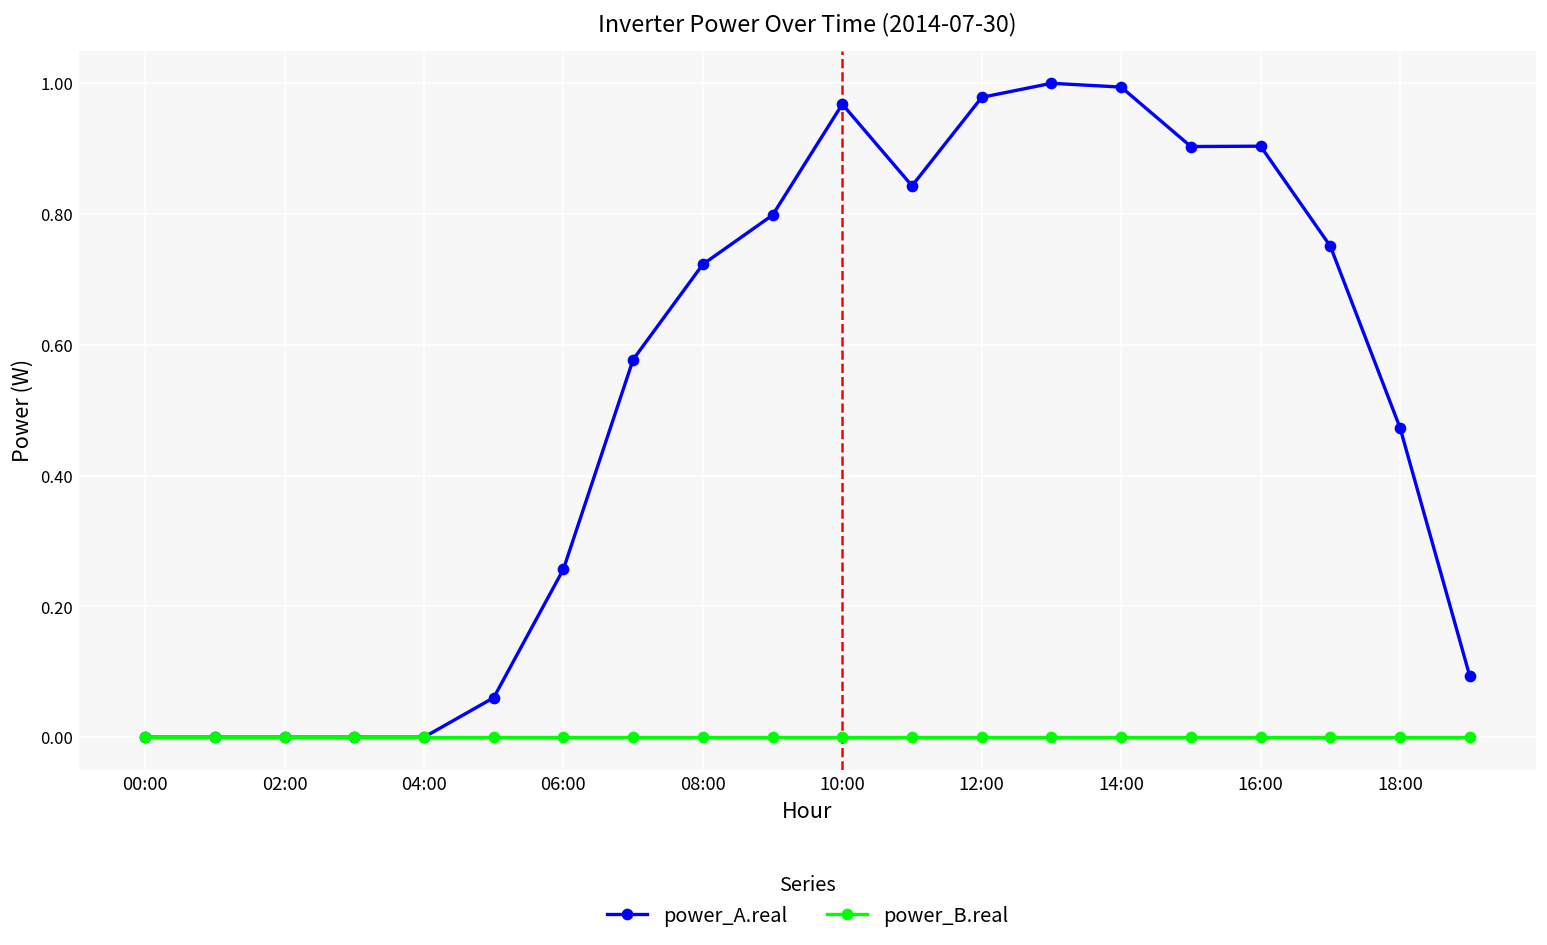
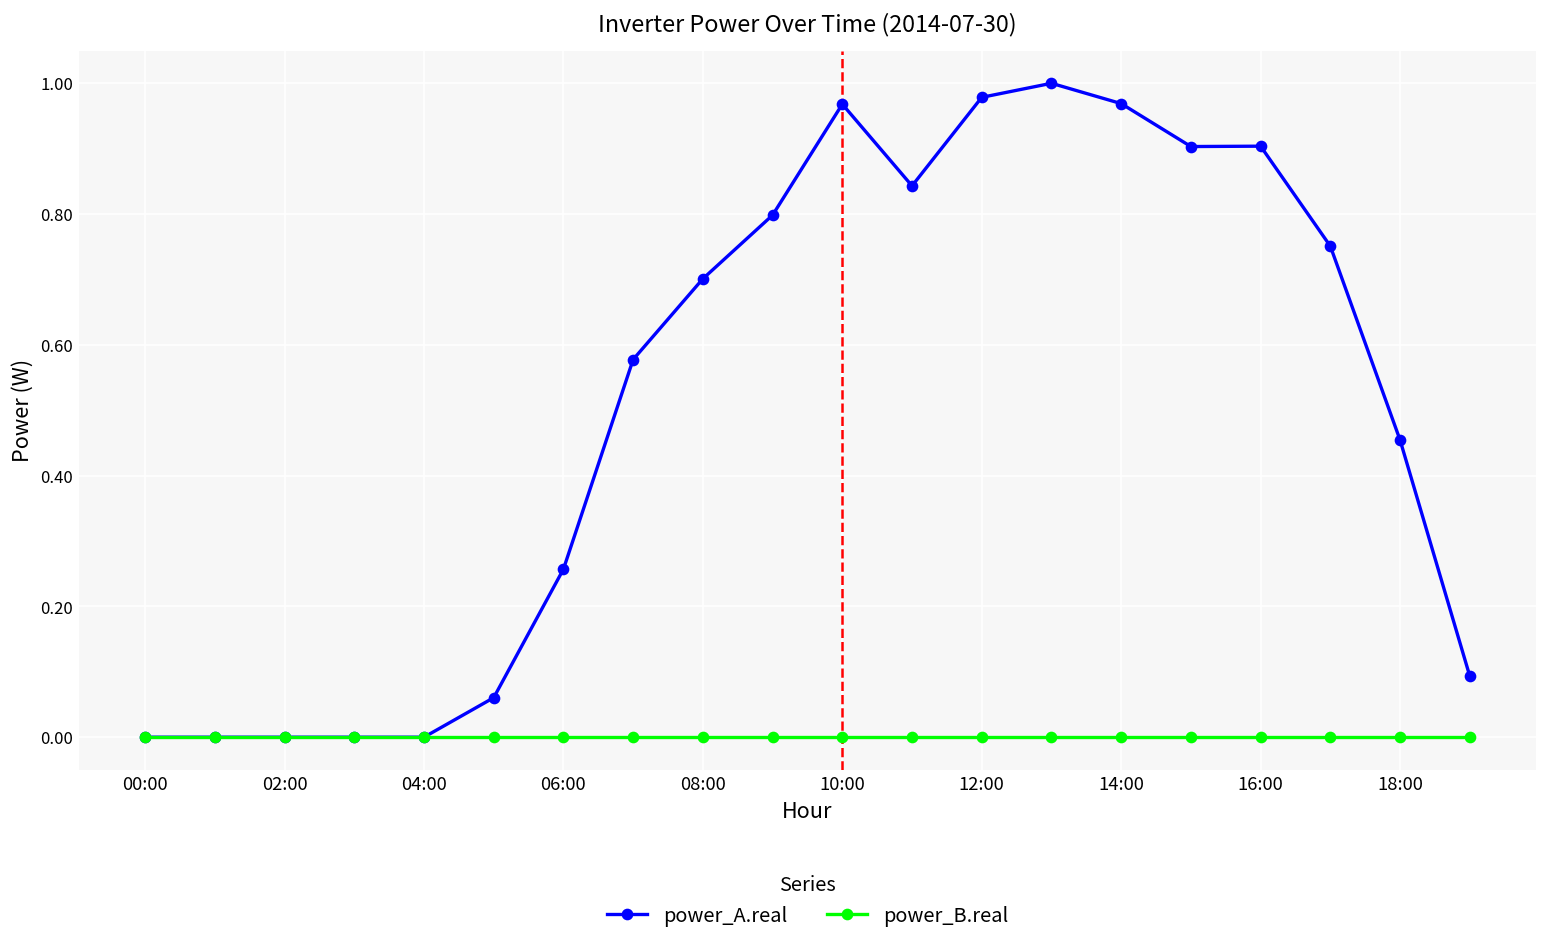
  {
    "power_A.real": {
      "06:00": 0.26,
-     "08:00": 0.72,
+     "08:00": 0.70,
      "10:00": 0.97,
      "12:00": 0.98,
-     "14:00": 0.99,
+     "14:00": 0.97,
      "16:00": 0.90,
-     "18:00": 0.47
+     "18:00": 0.45
    },
    "power_B.real": {
      "06:00": 0.00,
      "08:00": 0.00,
      "10:00": 0.00,
      "12:00": 0.00,
      "14:00": 0.00,
      "16:00": 0.00,
      "18:00": 0.00
    }
  }
